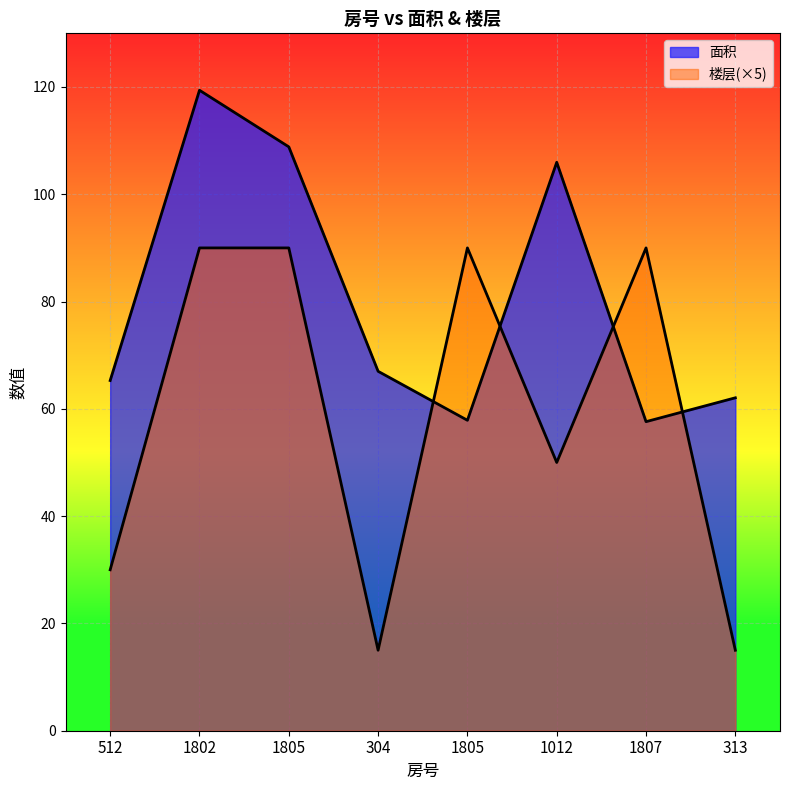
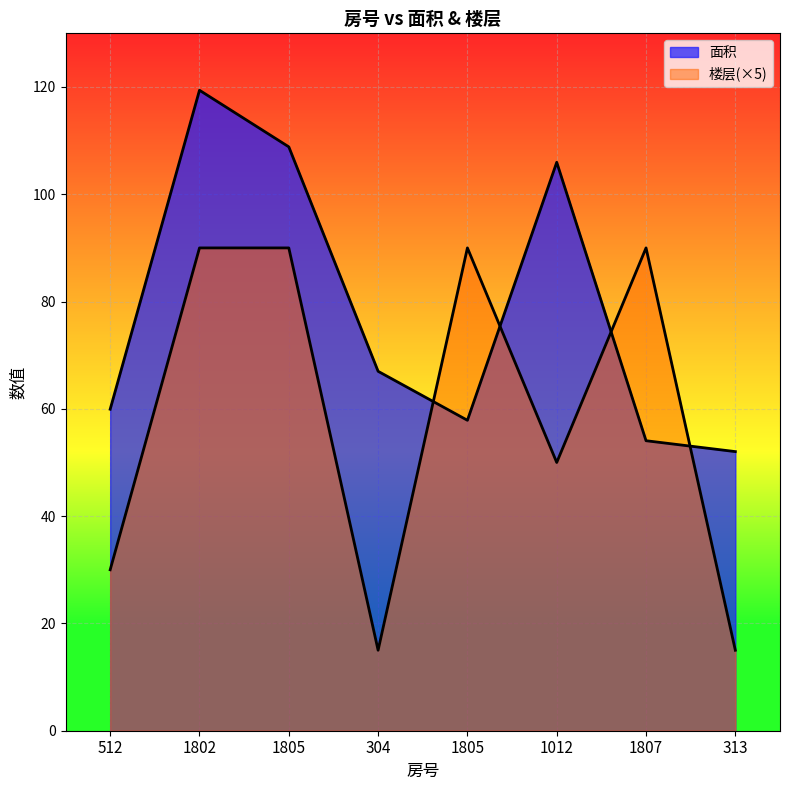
  {
    "面积": {
-     "512": 65,
+     "512": 60,
      "1802": 119,
      "304": 67,
      "1012": 106,
-     "1807": 58,
-     "313": 62
+     "1807": 54,
+     "313": 52
    },
    "楼层(×5)": {
      "512": 30,
      "1802": 90,
      "304": 15,
      "1012": 50,
      "1807": 90,
      "313": 15
    }
  }
